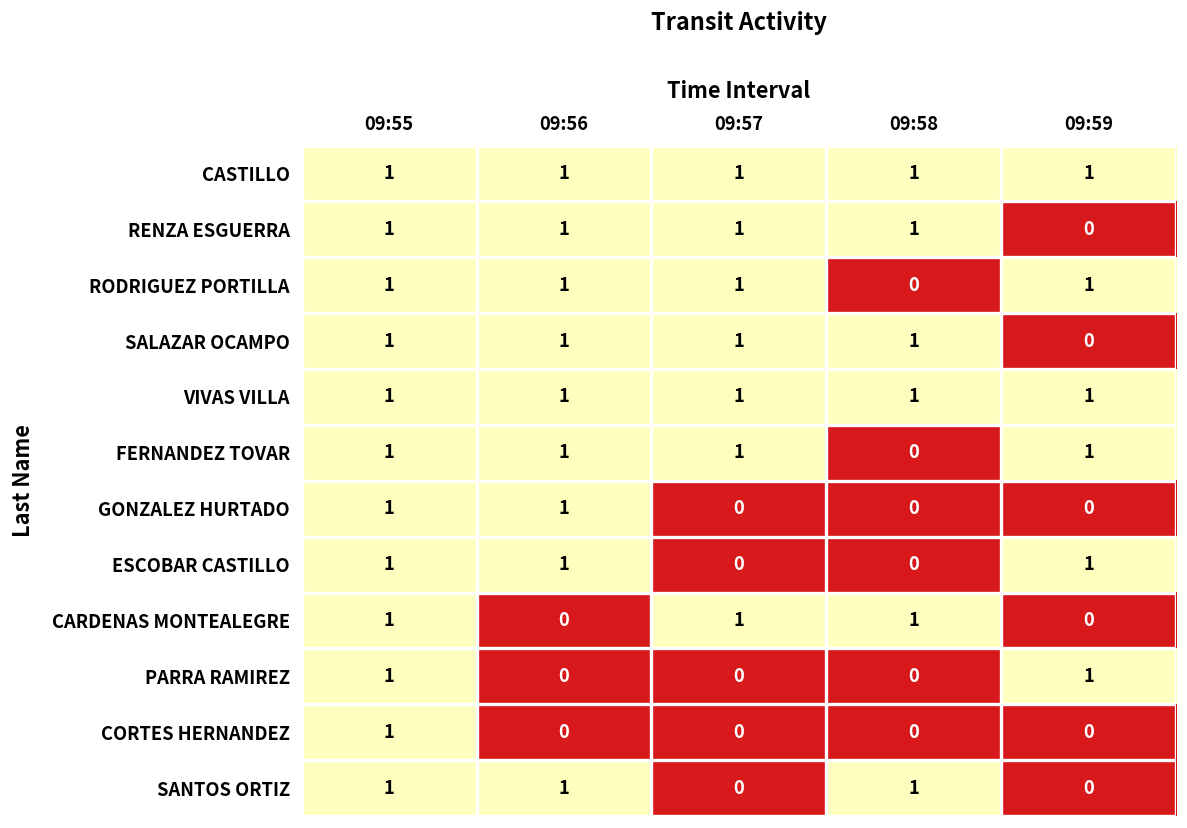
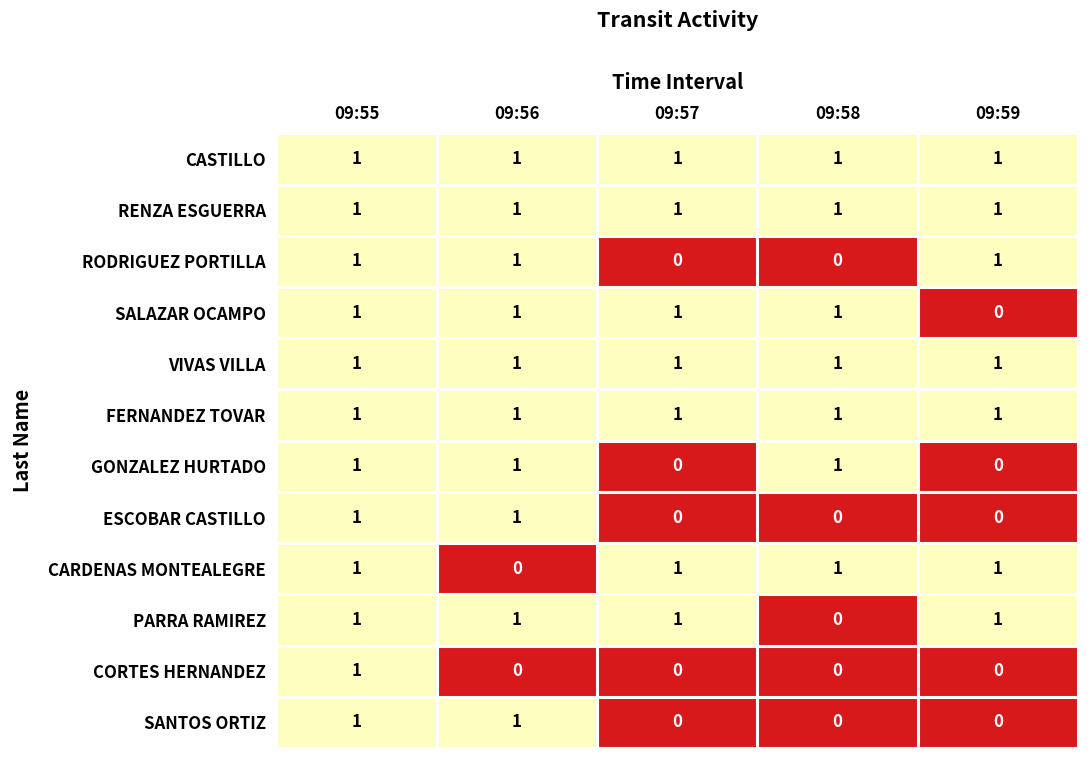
  {
    "CASTILLO": {
      "09:55": 1,
      "09:56": 1,
      "09:57": 1,
      "09:58": 1,
      "09:59": 1
    },
    "RENZA ESGUERRA": {
      "09:55": 1,
      "09:56": 1,
      "09:57": 1,
      "09:58": 1,
-     "09:59": 0
+     "09:59": 1
    },
    "RODRIGUEZ PORTILLA": {
      "09:55": 1,
      "09:56": 1,
-     "09:57": 1,
+     "09:57": 0,
      "09:58": 0,
      "09:59": 1
    },
    "SALAZAR OCAMPO": {
      "09:55": 1,
      "09:56": 1,
      "09:57": 1,
      "09:58": 1,
      "09:59": 0
    },
    "VIVAS VILLA": {
      "09:55": 1,
      "09:56": 1,
      "09:57": 1,
      "09:58": 1,
      "09:59": 1
    },
    "FERNANDEZ TOVAR": {
      "09:55": 1,
      "09:56": 1,
      "09:57": 1,
-     "09:58": 0,
+     "09:58": 1,
      "09:59": 1
    },
    "GONZALEZ HURTADO": {
      "09:55": 1,
      "09:56": 1,
      "09:57": 0,
-     "09:58": 0,
+     "09:58": 1,
      "09:59": 0
    },
    "ESCOBAR CASTILLO": {
      "09:55": 1,
      "09:56": 1,
      "09:57": 0,
      "09:58": 0,
-     "09:59": 1
+     "09:59": 0
    },
    "CARDENAS MONTEALEGRE": {
      "09:55": 1,
      "09:56": 0,
      "09:57": 1,
      "09:58": 1,
-     "09:59": 0
+     "09:59": 1
    },
    "PARRA RAMIREZ": {
      "09:55": 1,
-     "09:56": 0,
-     "09:57": 0,
+     "09:56": 1,
+     "09:57": 1,
      "09:58": 0,
      "09:59": 1
    },
    "CORTES HERNANDEZ": {
      "09:55": 1,
      "09:56": 0,
      "09:57": 0,
      "09:58": 0,
      "09:59": 0
    },
    "SANTOS ORTIZ": {
      "09:55": 1,
      "09:56": 1,
      "09:57": 0,
-     "09:58": 1,
+     "09:58": 0,
      "09:59": 0
    }
  }
